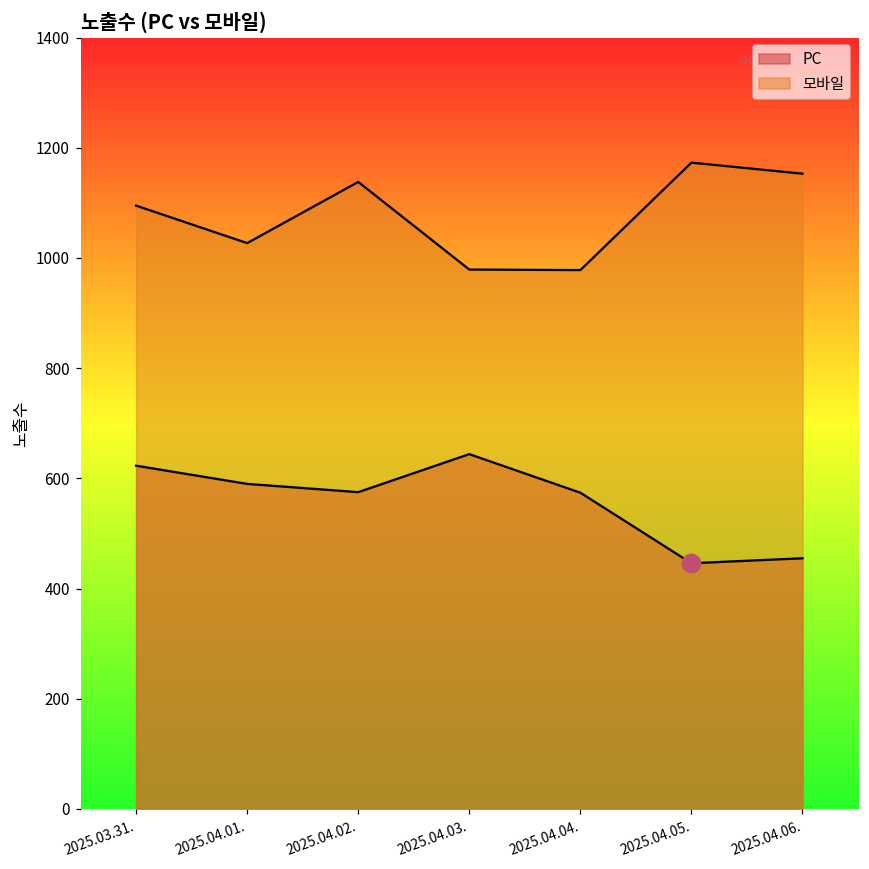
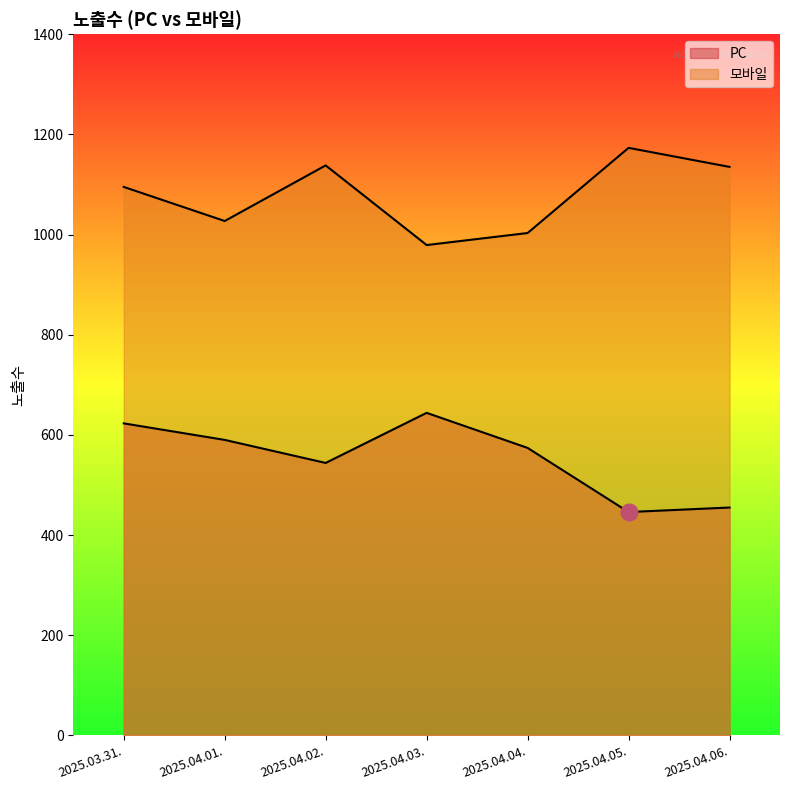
  {
    "PC": {
      "2025.03.31.": 620,
      "2025.04.01.": 590,
-     "2025.04.02.": 580,
+     "2025.04.02.": 540,
      "2025.04.03.": 640,
      "2025.04.04.": 570,
      "2025.04.06.": 460
    },
    "모바일": {
      "2025.03.31.": 1100,
      "2025.04.01.": 1030,
      "2025.04.02.": 1140,
      "2025.04.03.": 980,
-     "2025.04.04.": 980,
+     "2025.04.04.": 1000,
      "2025.04.05.": 1170,
-     "2025.04.06.": 1150
+     "2025.04.06.": 1140
    }
  }
